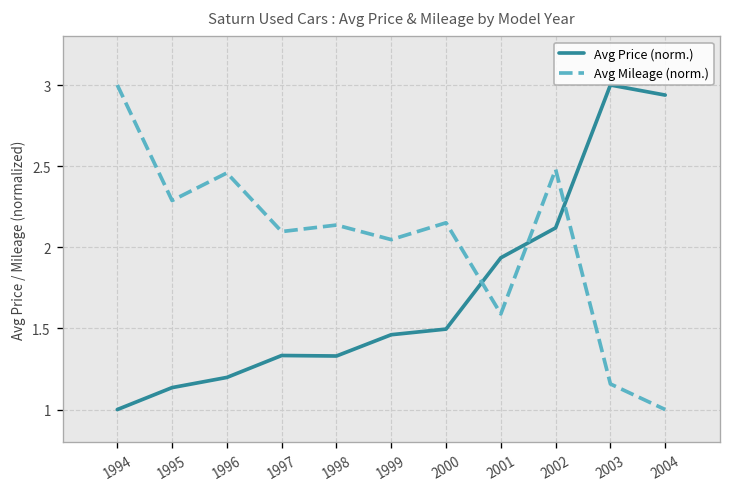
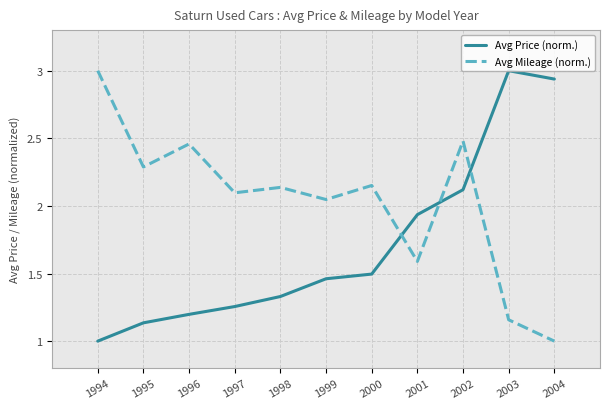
  {
    "Avg Price (norm.)": {
      "1994": 1.00,
      "1995": 1.14,
      "1996": 1.20,
-     "1997": 1.33,
+     "1997": 1.26,
      "1998": 1.33,
      "1999": 1.46,
      "2000": 1.50,
      "2001": 1.94,
      "2002": 2.12,
      "2004": 2.94
    },
    "Avg Mileage (norm.)": {
      "1994": 3.00,
      "1995": 2.29,
      "1996": 2.46,
      "1997": 2.10,
      "1998": 2.14,
      "1999": 2.05,
      "2000": 2.15,
      "2001": 1.59,
      "2002": 2.48,
      "2003": 1.16,
      "2004": 1.00
    }
  }
